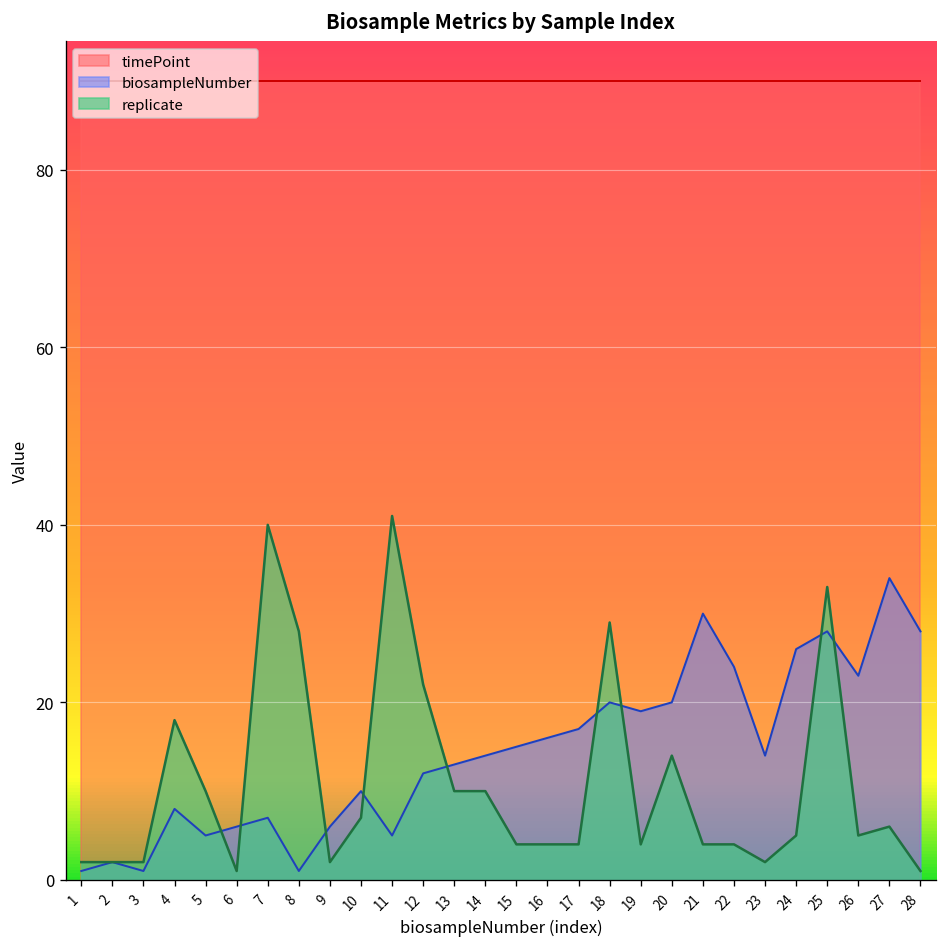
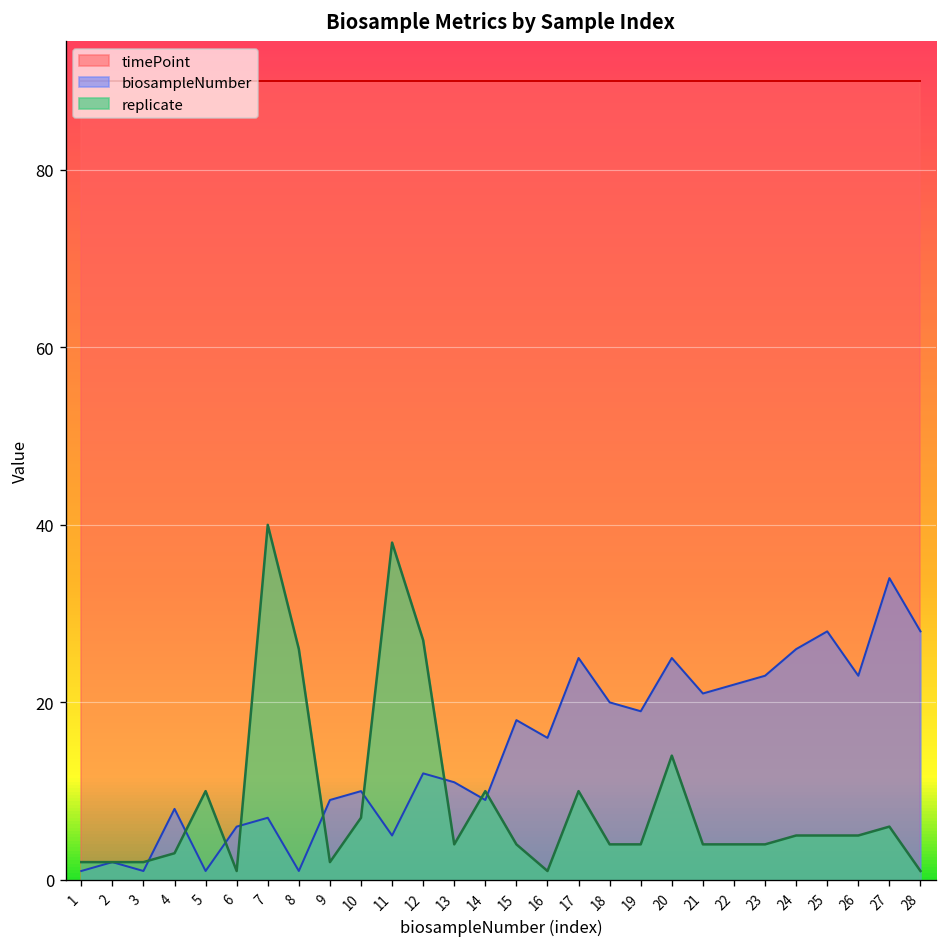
  {
    "timePoint": {
      "7": 90,
      "8": 90,
      "9": 90,
      "10": 90,
      "11": 90,
      "12": 90,
      "13": 90,
      "14": 90,
      "15": 90,
      "16": 90,
      "17": 90,
      "18": 90,
      "19": 90,
      "20": 90,
      "21": 90,
      "22": 90,
      "23": 90,
      "24": 90,
      "25": 90,
      "26": 90,
      "27": 90,
      "28": 90
    },
    "biosampleNumber": {
      "1": 1,
      "3": 1,
      "4": 8,
-     "5": 5,
+     "5": 1,
      "6": 6,
      "7": 7,
      "8": 1,
-     "9": 6,
+     "9": 9,
      "10": 10,
      "11": 5,
      "12": 12,
-     "13": 13,
-     "14": 14,
-     "15": 15,
+     "13": 11,
+     "14": 9,
+     "15": 18,
      "16": 16,
-     "17": 17,
+     "17": 25,
      "18": 20,
      "19": 19,
-     "20": 20,
-     "21": 30,
-     "22": 24,
-     "23": 14,
+     "20": 25,
+     "21": 21,
+     "22": 22,
+     "23": 23,
      "24": 26,
      "25": 28,
      "26": 23,
      "27": 34,
      "28": 28
    },
    "replicate": {
      "1": 2,
      "3": 2,
-     "4": 18,
+     "4": 3,
      "5": 10,
      "6": 1,
      "7": 40,
-     "8": 28,
+     "8": 26,
      "9": 2,
      "10": 7,
-     "11": 41,
-     "12": 22,
-     "13": 10,
+     "11": 38,
+     "12": 27,
+     "13": 4,
      "14": 10,
      "15": 4,
-     "16": 4,
-     "17": 4,
-     "18": 29,
+     "16": 1,
+     "17": 10,
+     "18": 4,
      "19": 4,
      "20": 14,
      "21": 4,
      "22": 4,
-     "23": 2,
+     "23": 4,
      "24": 5,
-     "25": 33,
+     "25": 5,
      "26": 5,
      "27": 6,
      "28": 1
    }
  }
